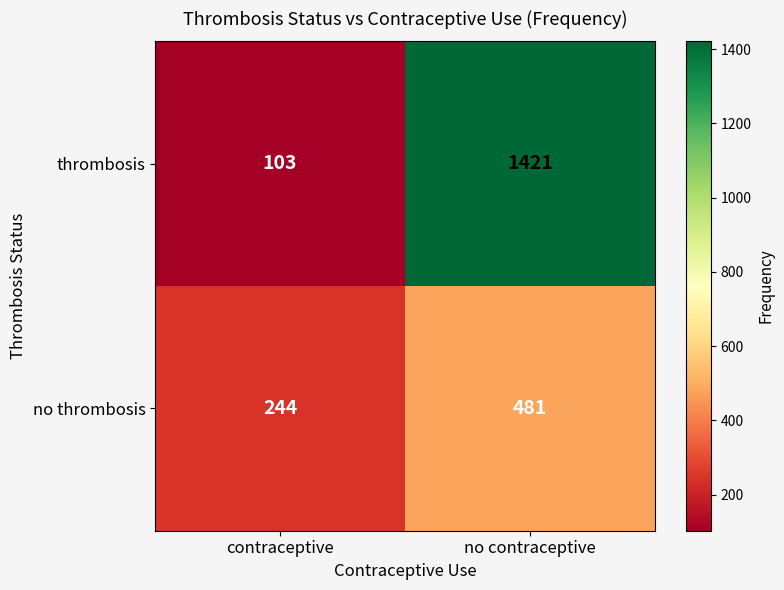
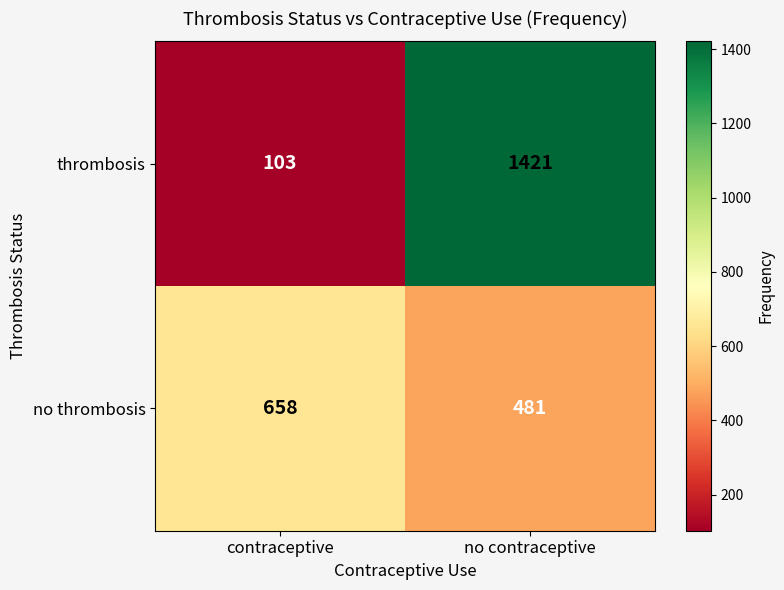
  {
    "thrombosis": {
      "contraceptive": 103,
      "no contraceptive": 1421
    },
    "no thrombosis": {
-     "contraceptive": 244,
+     "contraceptive": 658,
      "no contraceptive": 481
    }
  }
